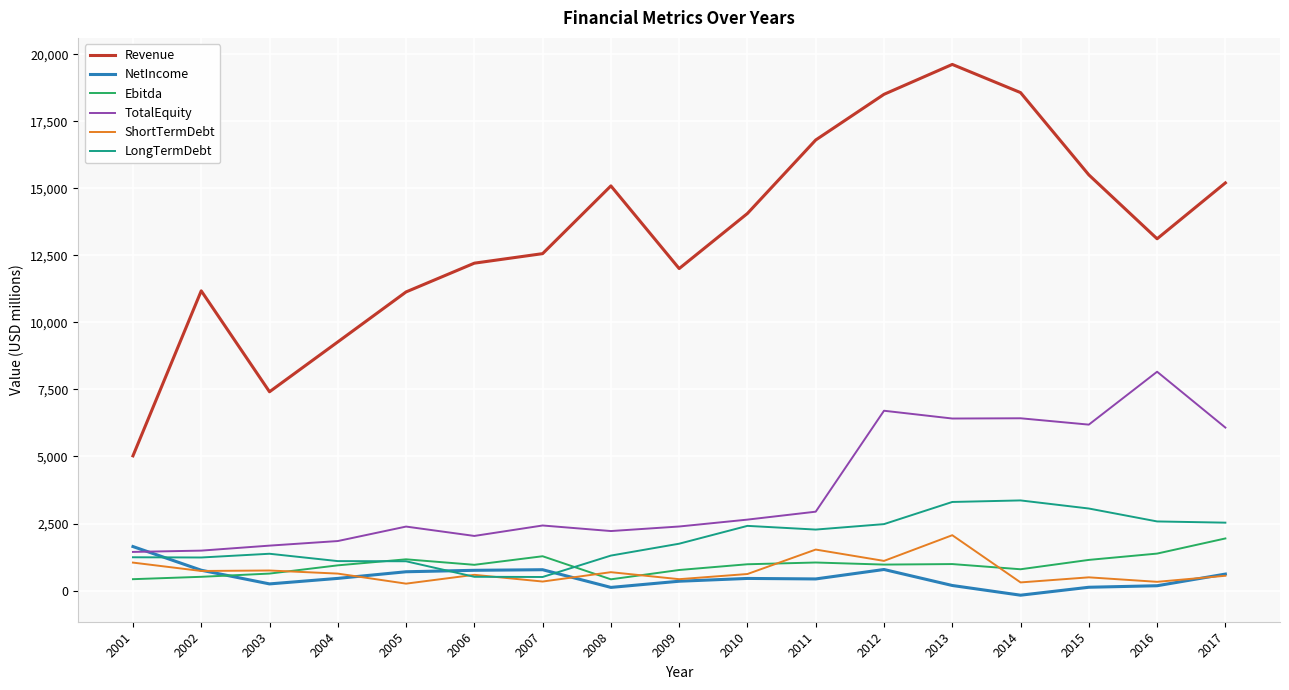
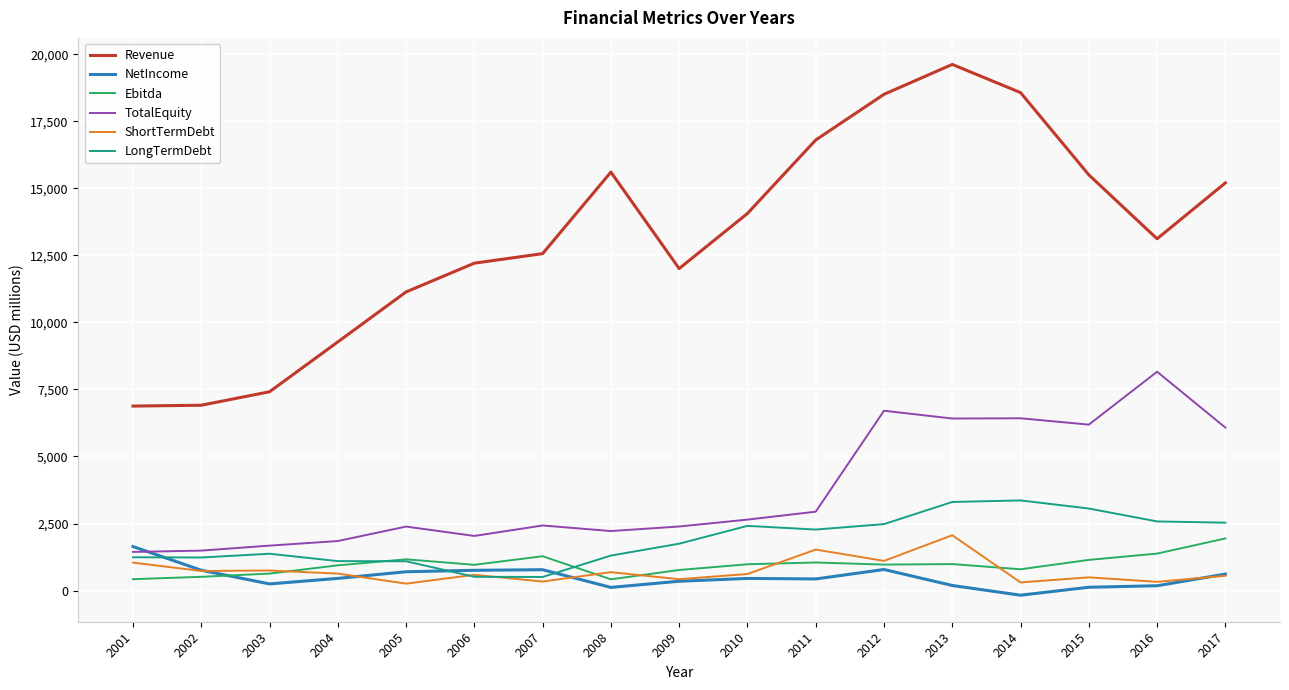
  {
    "Revenue": {
-     "2001": "5,000",
-     "2002": "11,200",
+     "2001": "6,900",
+     "2002": "6,900",
      "2003": "7,400",
      "2004": "9,300",
      "2005": "11,100",
      "2006": "12,200",
      "2007": "12,600",
-     "2008": "15,100",
+     "2008": "15,600",
      "2009": "12,000",
      "2010": "14,100",
      "2011": "16,800",
      "2012": "18,500",
      "2013": "19,600",
      "2014": "18,600",
      "2015": "15,500",
      "2016": "13,100",
      "2017": "15,200"
    },
    "NetIncome": {
      "2001": "1,600",
      "2003": "200",
      "2004": "500",
      "2005": "700",
      "2006": "800",
      "2007": "800",
      "2008": "100",
      "2010": "500",
      "2011": "400",
      "2012": "800",
      "2013": "200",
      "2014": "-200",
      "2015": "100",
      "2016": "200"
    },
    "TotalEquity": {
      "2001": "1,400",
      "2002": "1,500",
      "2003": "1,700",
      "2004": "1,800",
      "2005": "2,400",
      "2006": "2,000",
      "2007": "2,400",
      "2008": "2,200",
      "2009": "2,400",
      "2010": "2,600",
      "2011": "2,900",
      "2012": "6,700",
      "2013": "6,400",
      "2014": "6,400",
      "2015": "6,200",
      "2016": "8,200",
      "2017": "6,100"
    },
    "ShortTermDebt": {
      "2001": "1,000",
      "2003": "700",
      "2004": "600",
      "2005": "300",
      "2007": "300",
      "2008": "700",
      "2010": "600",
      "2011": "1,500",
      "2012": "1,100",
      "2013": "2,100",
      "2014": "300",
      "2015": "500",
      "2016": "300"
    }
  }
